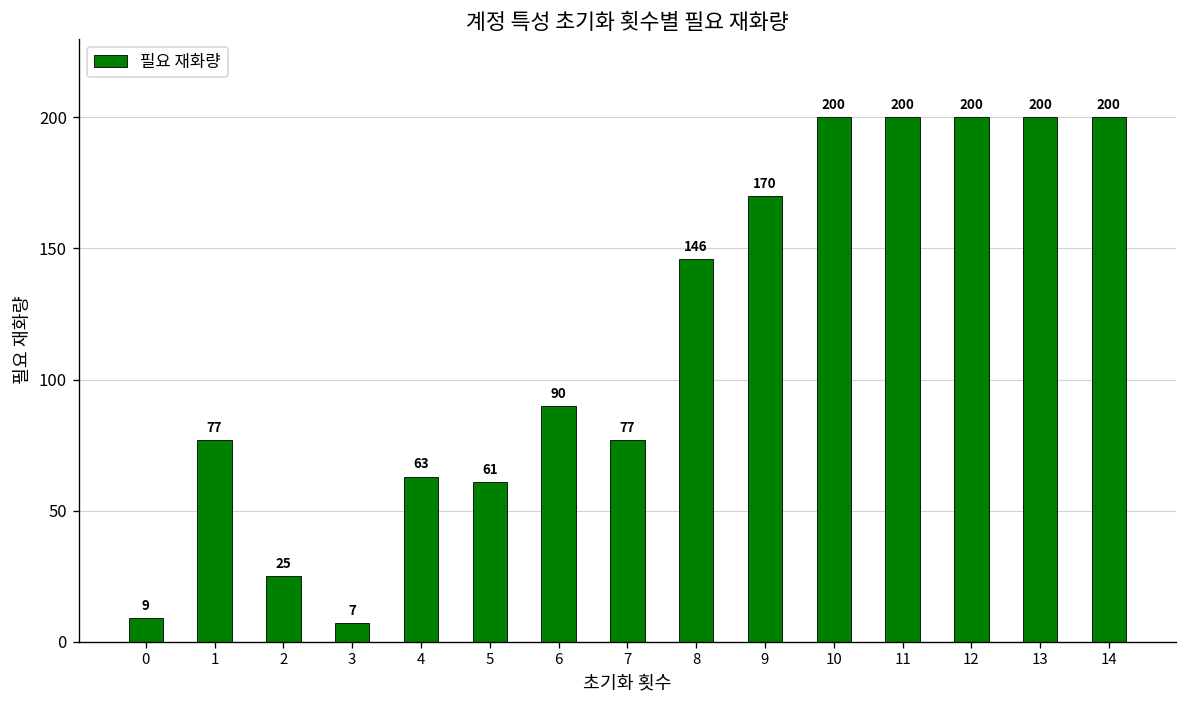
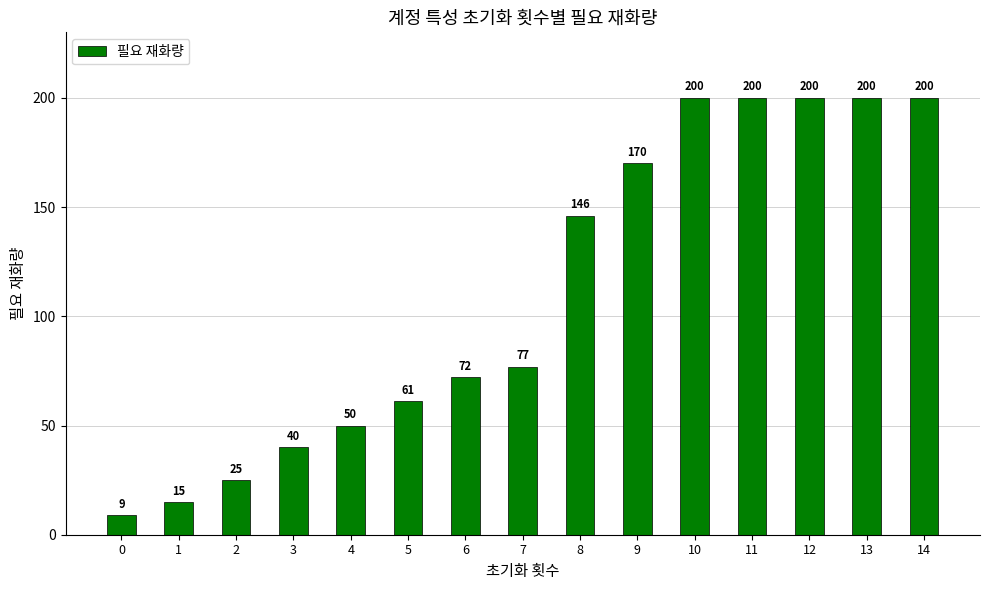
  {
    "0": 9,
-   "1": 77,
+   "1": 15,
    "2": 25,
-   "3": 7,
-   "4": 63,
+   "3": 40,
+   "4": 50,
    "5": 61,
-   "6": 90,
+   "6": 72,
    "7": 77,
    "8": 146,
    "9": 170,
    "10": 200,
    "11": 200,
    "12": 200,
    "13": 200,
    "14": 200
  }
